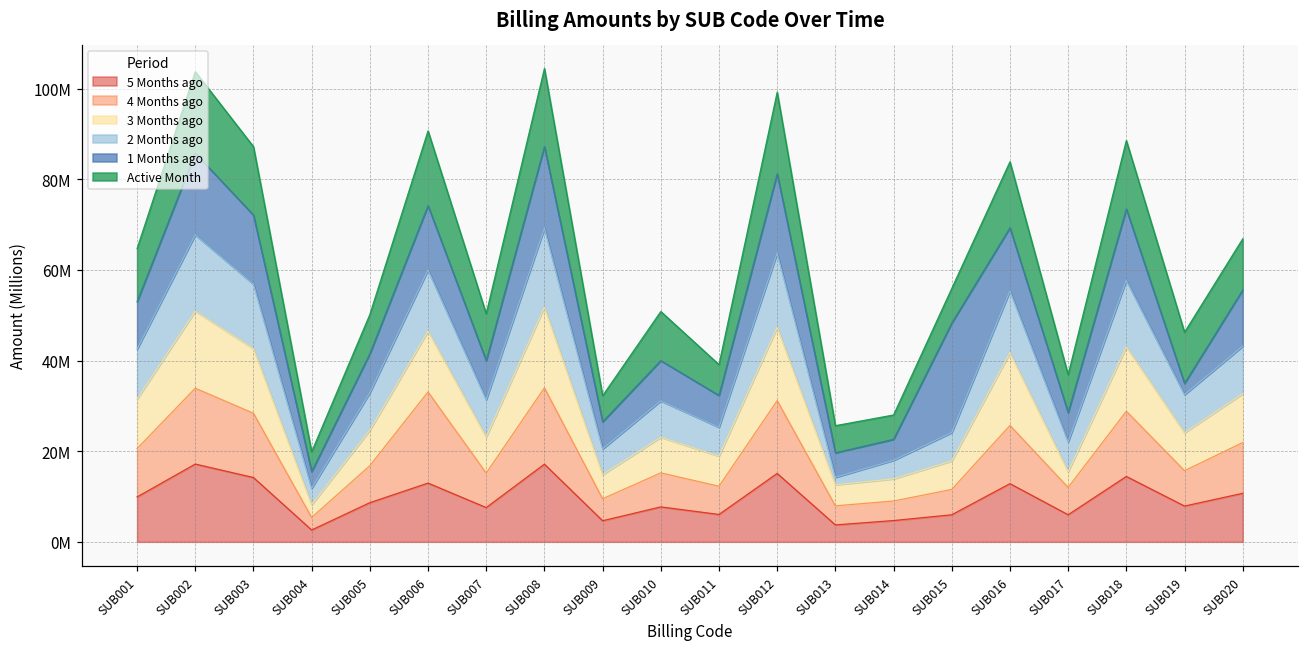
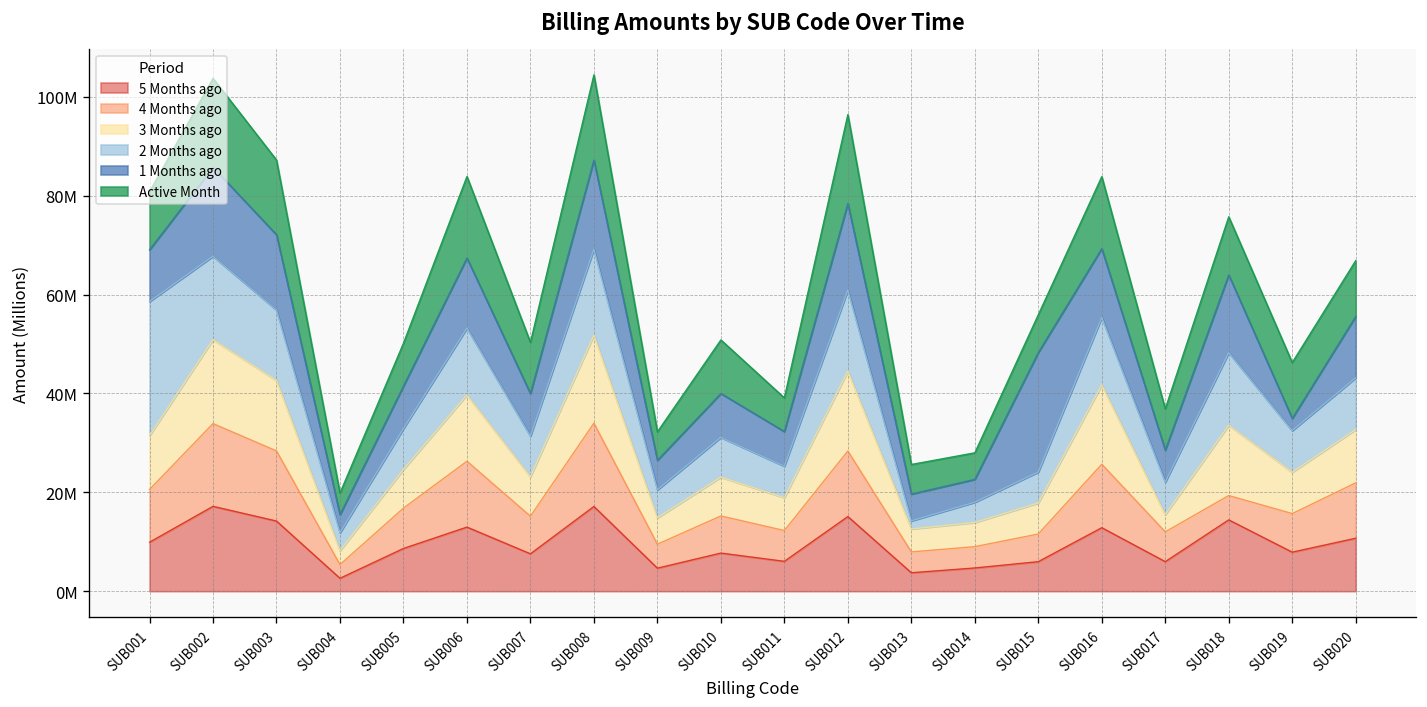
  {
    "5 Months ago": {
      "SUB001": 10000000,
      "SUB002": 17000000,
      "SUB003": 14000000,
      "SUB004": 3000000,
      "SUB005": 9000000,
      "SUB006": 13000000,
      "SUB007": 8000000,
      "SUB008": 17000000,
      "SUB009": 5000000,
      "SUB010": 8000000,
      "SUB011": 6000000,
      "SUB012": 15000000,
      "SUB013": 4000000,
      "SUB014": 5000000,
      "SUB015": 6000000,
      "SUB016": 13000000,
      "SUB017": 6000000,
      "SUB018": 14000000,
      "SUB019": 8000000,
      "SUB020": 11000000
    },
    "4 Months ago": {
      "SUB001": 11000000,
      "SUB002": 17000000,
      "SUB003": 14000000,
      "SUB004": 3000000,
      "SUB005": 8000000,
-     "SUB006": 20000000,
+     "SUB006": 13000000,
      "SUB007": 8000000,
      "SUB008": 17000000,
      "SUB009": 5000000,
      "SUB010": 8000000,
      "SUB011": 6000000,
-     "SUB012": 16000000,
+     "SUB012": 13000000,
      "SUB013": 4000000,
      "SUB014": 4000000,
      "SUB015": 6000000,
      "SUB016": 13000000,
      "SUB017": 6000000,
-     "SUB018": 14000000,
+     "SUB018": 5000000,
      "SUB019": 8000000,
      "SUB020": 11000000
    },
    "3 Months ago": {
      "SUB001": 11000000,
      "SUB002": 17000000,
      "SUB003": 14000000,
      "SUB004": 3000000,
      "SUB005": 8000000,
      "SUB006": 13000000,
      "SUB007": 8000000,
      "SUB008": 18000000,
      "SUB009": 5000000,
      "SUB010": 8000000,
      "SUB011": 7000000,
      "SUB012": 16000000,
      "SUB013": 5000000,
      "SUB014": 5000000,
      "SUB015": 6000000,
      "SUB016": 16000000,
      "SUB017": 3000000,
      "SUB018": 14000000,
      "SUB019": 8000000,
      "SUB020": 11000000
    },
    "2 Months ago": {
-     "SUB001": 11000000,
+     "SUB001": 27000000,
      "SUB002": 17000000,
      "SUB003": 14000000,
      "SUB004": 4000000,
      "SUB005": 8000000,
      "SUB006": 14000000,
      "SUB007": 8000000,
      "SUB008": 17000000,
      "SUB009": 6000000,
      "SUB010": 8000000,
      "SUB011": 6000000,
      "SUB012": 16000000,
      "SUB013": 2000000,
      "SUB014": 4000000,
      "SUB015": 6000000,
      "SUB016": 14000000,
      "SUB017": 7000000,
      "SUB018": 15000000,
      "SUB019": 8000000,
      "SUB020": 10000000
    },
    "1 Months ago": {
      "SUB001": 10000000,
      "SUB003": 15000000,
      "SUB004": 4000000,
      "SUB005": 9000000,
      "SUB006": 14000000,
      "SUB007": 9000000,
      "SUB008": 18000000,
      "SUB009": 6000000,
      "SUB010": 9000000,
      "SUB011": 7000000,
      "SUB012": 18000000,
      "SUB013": 5000000,
      "SUB014": 5000000,
      "SUB015": 24000000,
      "SUB016": 14000000,
      "SUB017": 6000000,
      "SUB018": 16000000,
      "SUB019": 2000000,
      "SUB020": 12000000
    },
    "Active Month": {
      "SUB003": 15000000,
      "SUB004": 4000000,
      "SUB005": 9000000,
      "SUB006": 16000000,
      "SUB007": 10000000,
      "SUB008": 17000000,
      "SUB009": 6000000,
      "SUB010": 11000000,
      "SUB011": 7000000,
      "SUB012": 18000000,
      "SUB013": 6000000,
      "SUB014": 5000000,
      "SUB015": 8000000,
      "SUB016": 15000000,
      "SUB017": 8000000,
-     "SUB018": 15000000,
+     "SUB018": 12000000,
      "SUB019": 11000000,
      "SUB020": 11000000
    }
  }
